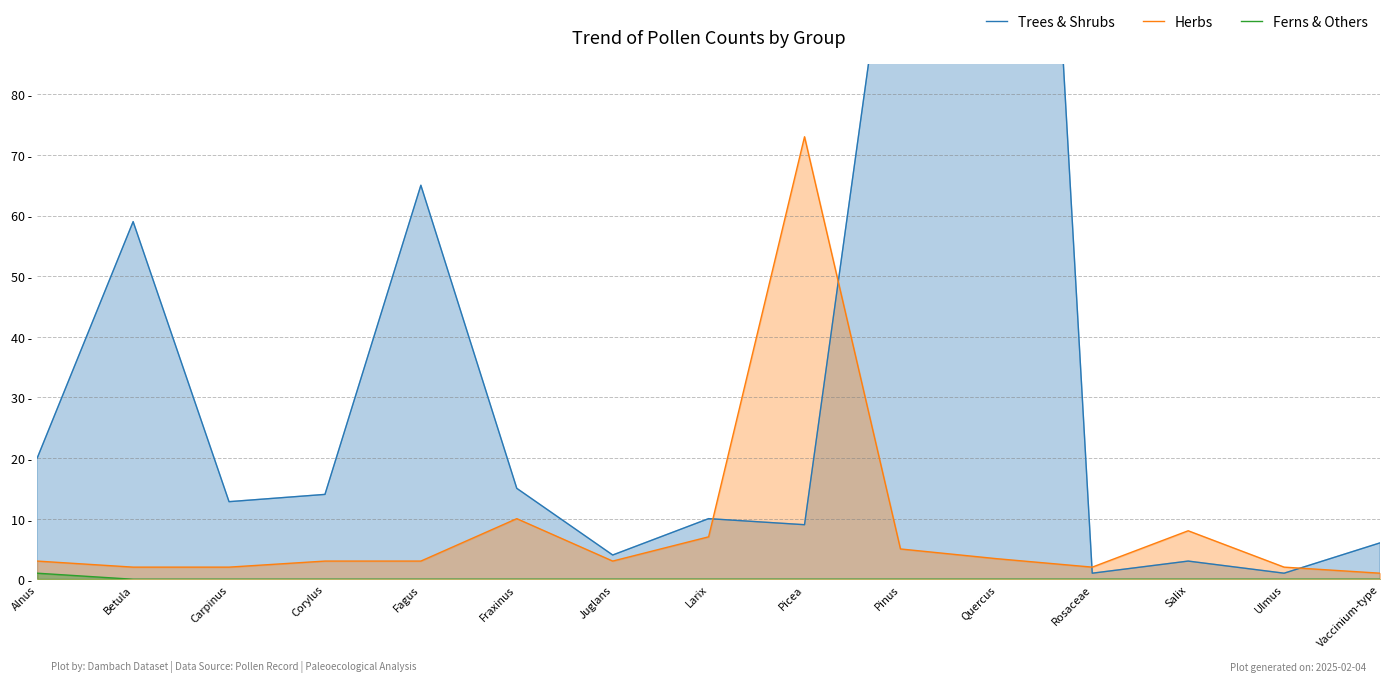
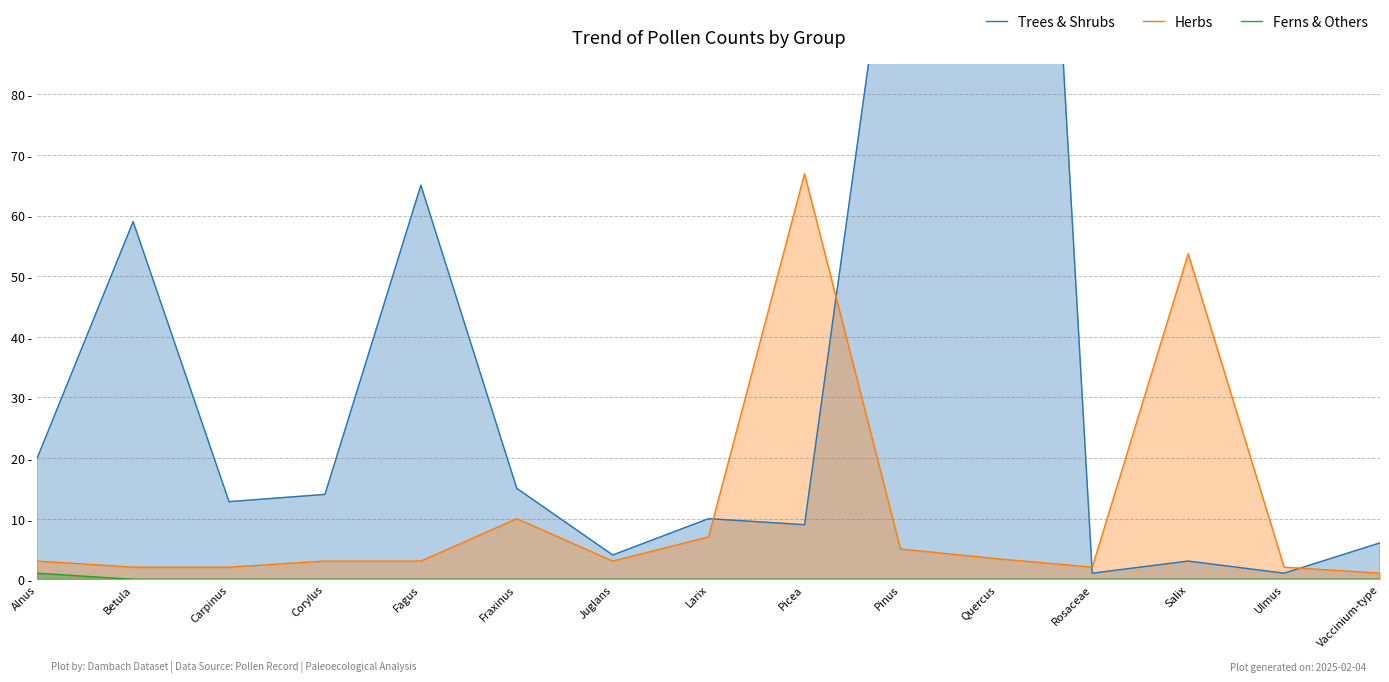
  {
    "Trees & Shrubs": {
      "Alnus": "20 -",
      "Betula": "59 -",
      "Carpinus": "13 -",
      "Corylus": "14 -",
      "Fagus": "65 -",
      "Fraxinus": "15 -",
      "Juglans": "4 -",
      "Larix": "10 -",
      "Picea": "9 -",
      "Rosaceae": "1 -",
      "Salix": "3 -",
      "Ulmus": "1 -",
      "Vaccinium-type": "6 -"
    },
    "Herbs": {
      "Alnus": "3 -",
      "Betula": "2 -",
      "Carpinus": "2 -",
      "Corylus": "3 -",
      "Fagus": "3 -",
      "Fraxinus": "10 -",
      "Juglans": "3 -",
      "Larix": "7 -",
-     "Picea": "73 -",
+     "Picea": "67 -",
      "Pinus": "5 -",
      "Quercus": "3 -",
      "Rosaceae": "2 -",
-     "Salix": "8 -",
+     "Salix": "54 -",
      "Ulmus": "2 -",
      "Vaccinium-type": "1 -"
    },
    "Ferns & Others": {
      "Alnus": "1 -",
      "Betula": "0 -",
      "Carpinus": "0 -",
      "Corylus": "0 -",
      "Fagus": "0 -",
      "Fraxinus": "0 -",
      "Juglans": "0 -",
      "Larix": "0 -",
      "Picea": "0 -",
      "Pinus": "0 -",
      "Quercus": "0 -",
      "Rosaceae": "0 -",
      "Salix": "0 -",
      "Ulmus": "0 -",
      "Vaccinium-type": "0 -"
    }
  }
